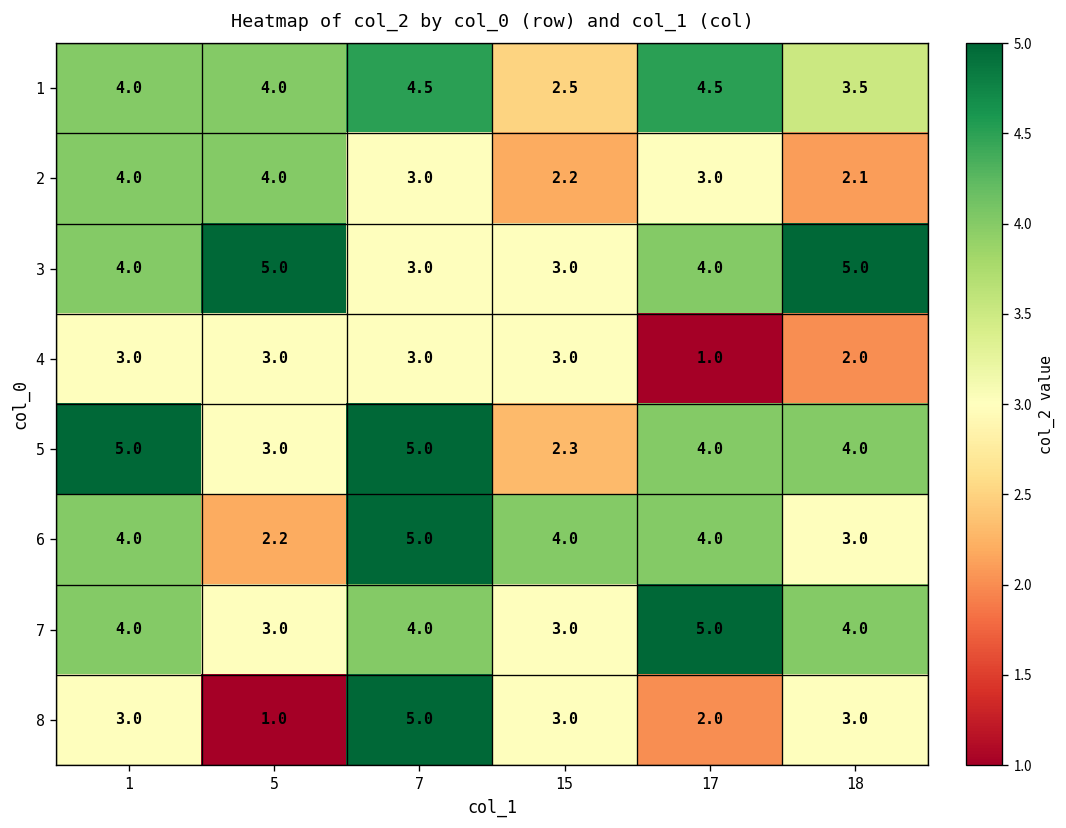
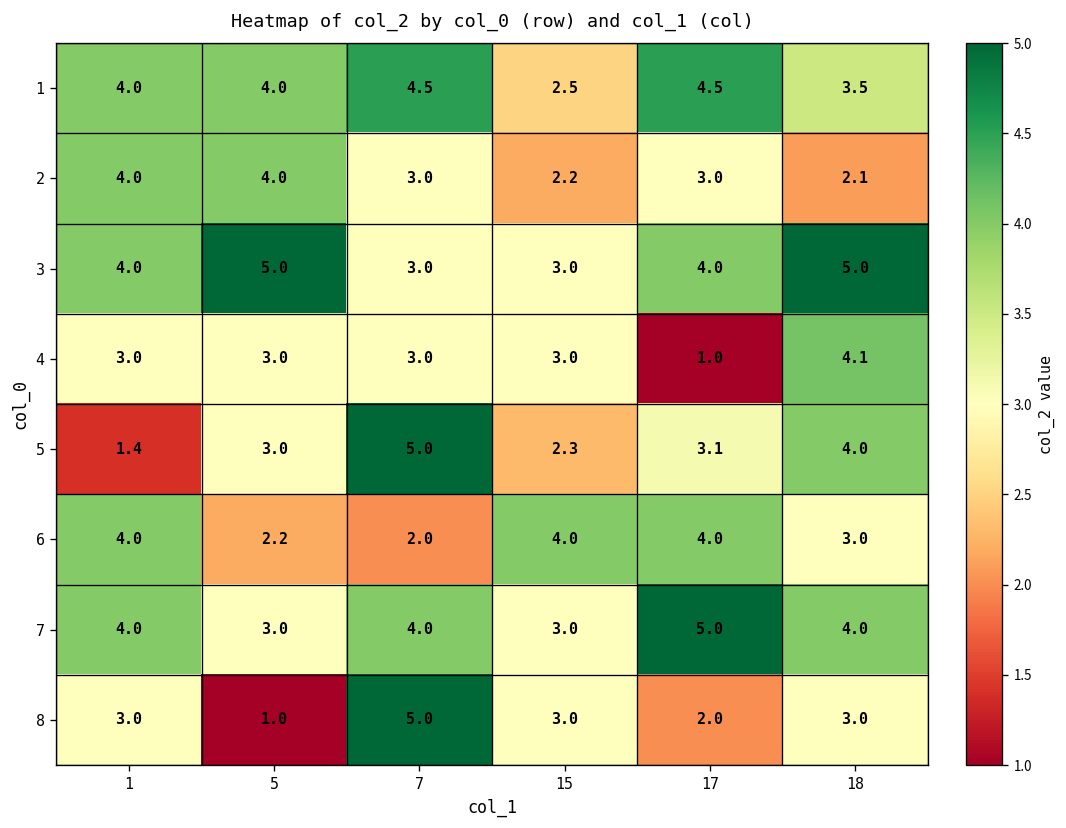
  {
    "1": {
      "1": 4.0,
      "5": 4.0,
      "7": 4.5,
      "15": 2.5,
      "17": 4.5,
      "18": 3.5
    },
    "2": {
      "1": 4.0,
      "5": 4.0,
      "7": 3.0,
      "15": 2.2,
      "17": 3.0,
      "18": 2.1
    },
    "3": {
      "1": 4.0,
      "5": 5.0,
      "7": 3.0,
      "15": 3.0,
      "17": 4.0,
      "18": 5.0
    },
    "4": {
      "1": 3.0,
      "5": 3.0,
      "7": 3.0,
      "15": 3.0,
      "17": 1.0,
-     "18": 2.0
+     "18": 4.1
    },
    "5": {
-     "1": 5.0,
+     "1": 1.4,
      "5": 3.0,
      "7": 5.0,
      "15": 2.3,
-     "17": 4.0,
+     "17": 3.1,
      "18": 4.0
    },
    "6": {
      "1": 4.0,
      "5": 2.2,
-     "7": 5.0,
+     "7": 2.0,
      "15": 4.0,
      "17": 4.0,
      "18": 3.0
    },
    "7": {
      "1": 4.0,
      "5": 3.0,
      "7": 4.0,
      "15": 3.0,
      "17": 5.0,
      "18": 4.0
    },
    "8": {
      "1": 3.0,
      "5": 1.0,
      "7": 5.0,
      "15": 3.0,
      "17": 2.0,
      "18": 3.0
    }
  }
